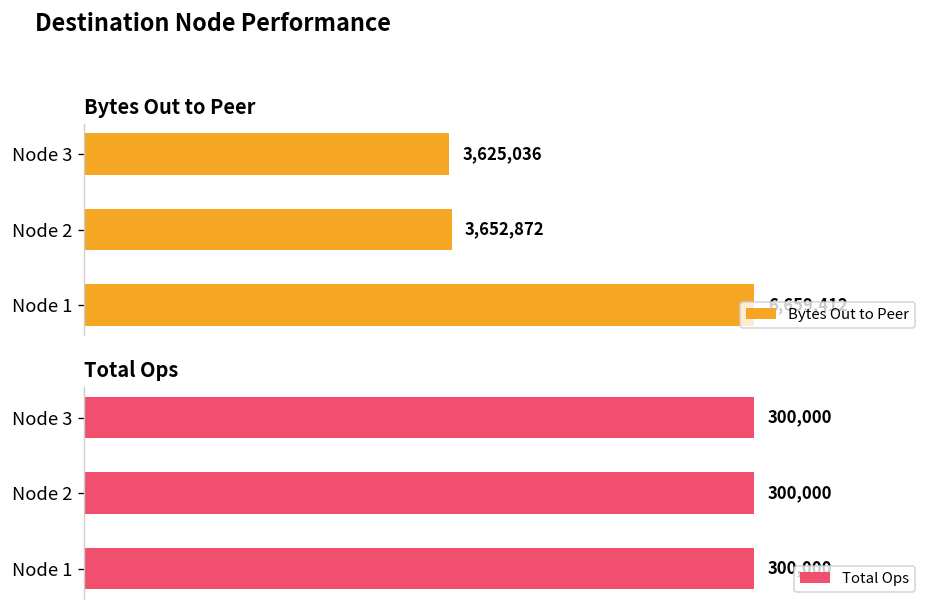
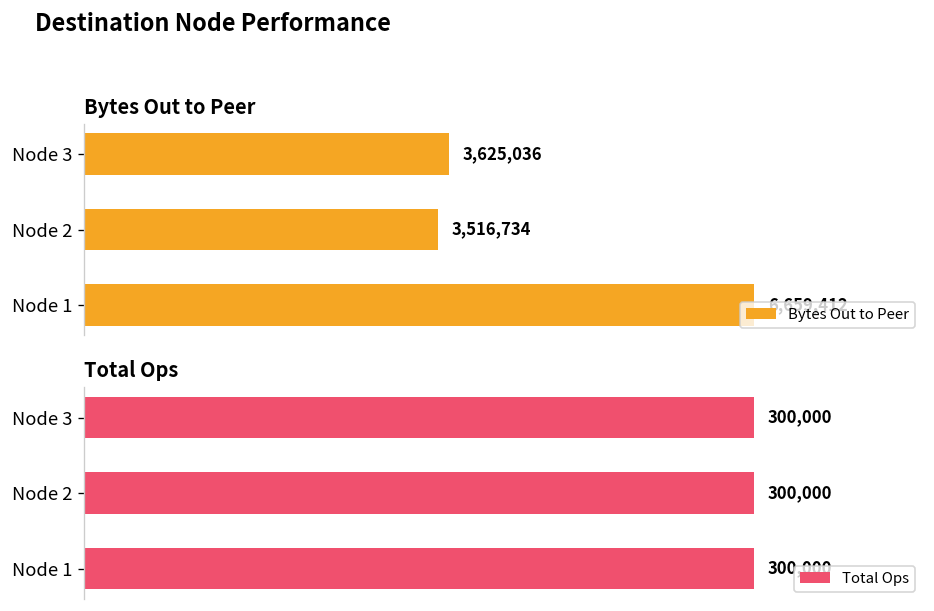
  {
    "Bytes Out to Peer": {
      "Node 3": "3,625,036",
-     "Node 2": "3,652,872"
+     "Node 2": "3,516,734"
    },
    "Total Ops": {
      "Node 3": "300,000",
      "Node 2": "300,000"
    }
  }
